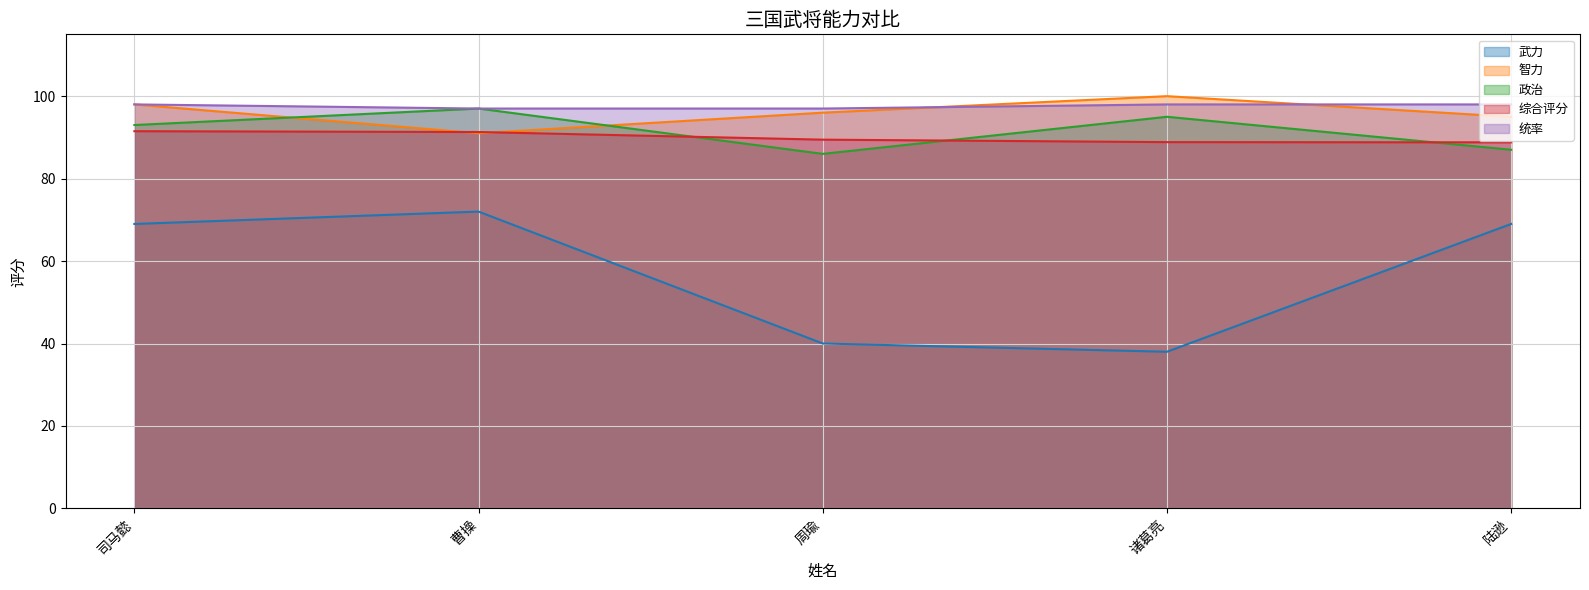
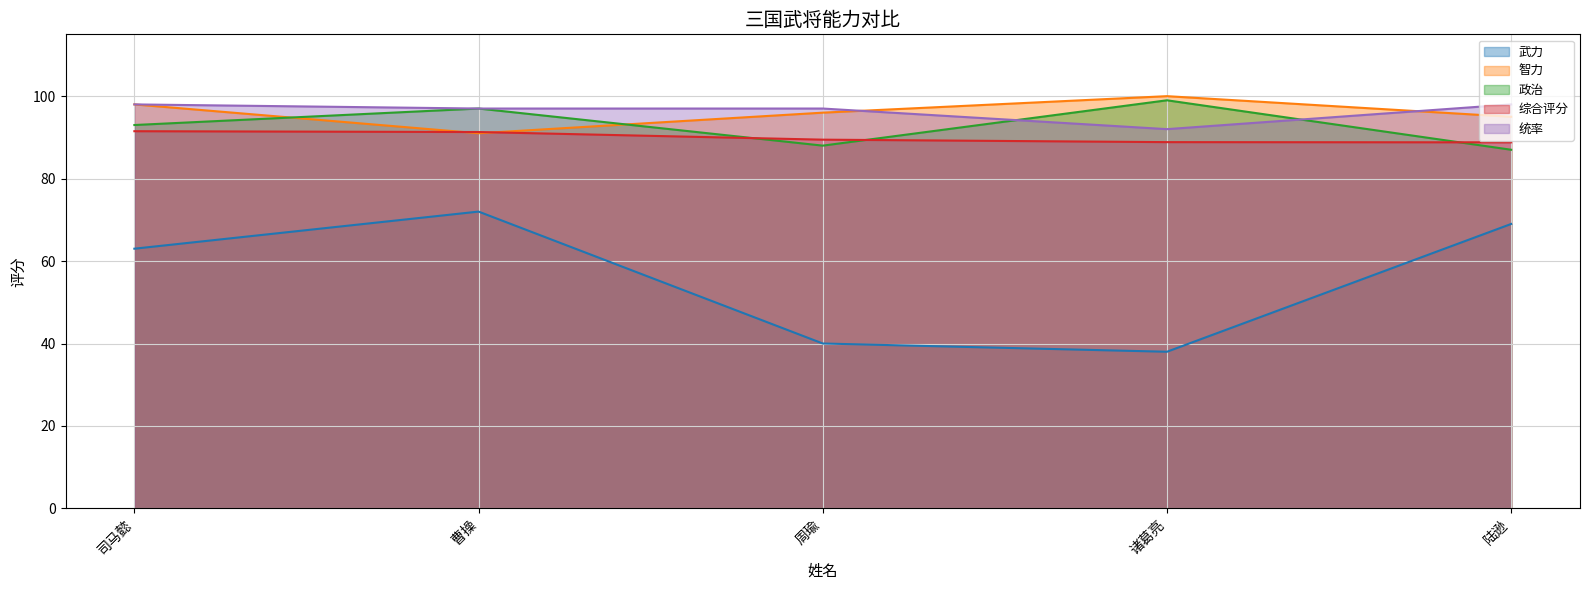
  {
    "武力": {
-     "司马懿": 69,
+     "司马懿": 63,
      "曹操": 72,
      "周瑜": 40,
      "诸葛亮": 38,
      "陆逊": 69
    },
    "政治": {
      "司马懿": 93,
-     "周瑜": 86,
-     "诸葛亮": 95,
+     "周瑜": 88,
+     "诸葛亮": 99,
      "陆逊": 87
    },
    "统率": {
      "周瑜": 97,
-     "诸葛亮": 98
+     "诸葛亮": 92
    }
  }
